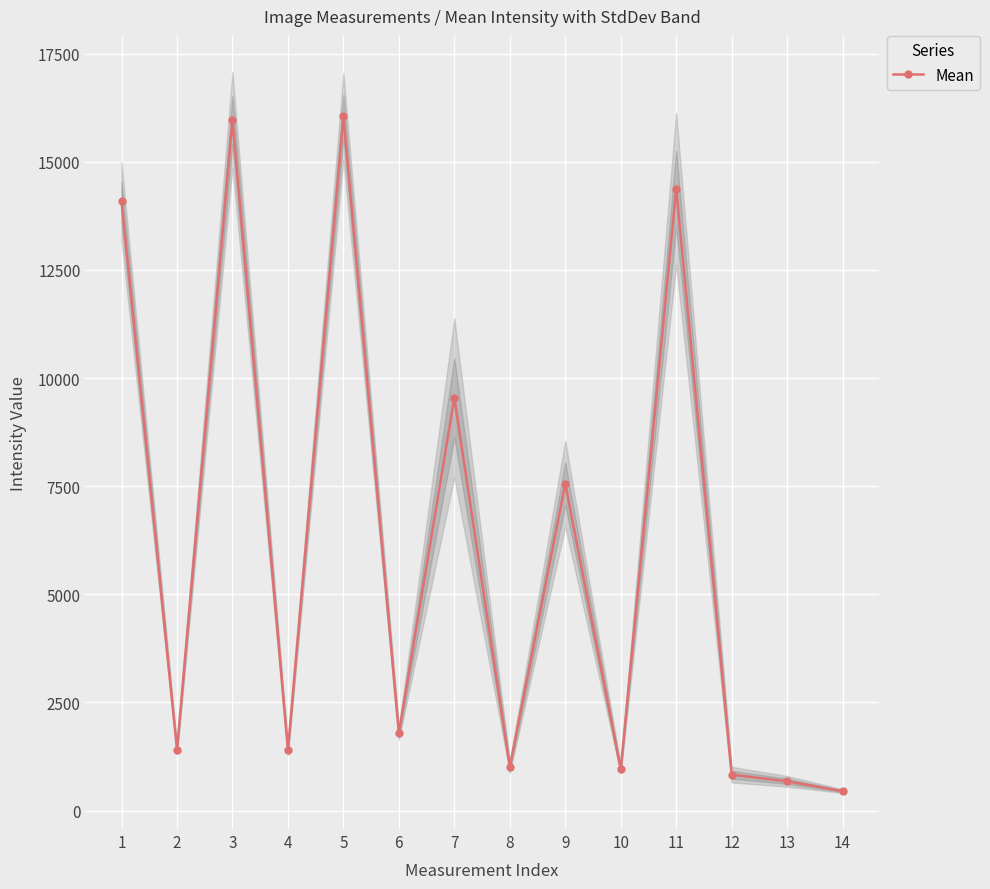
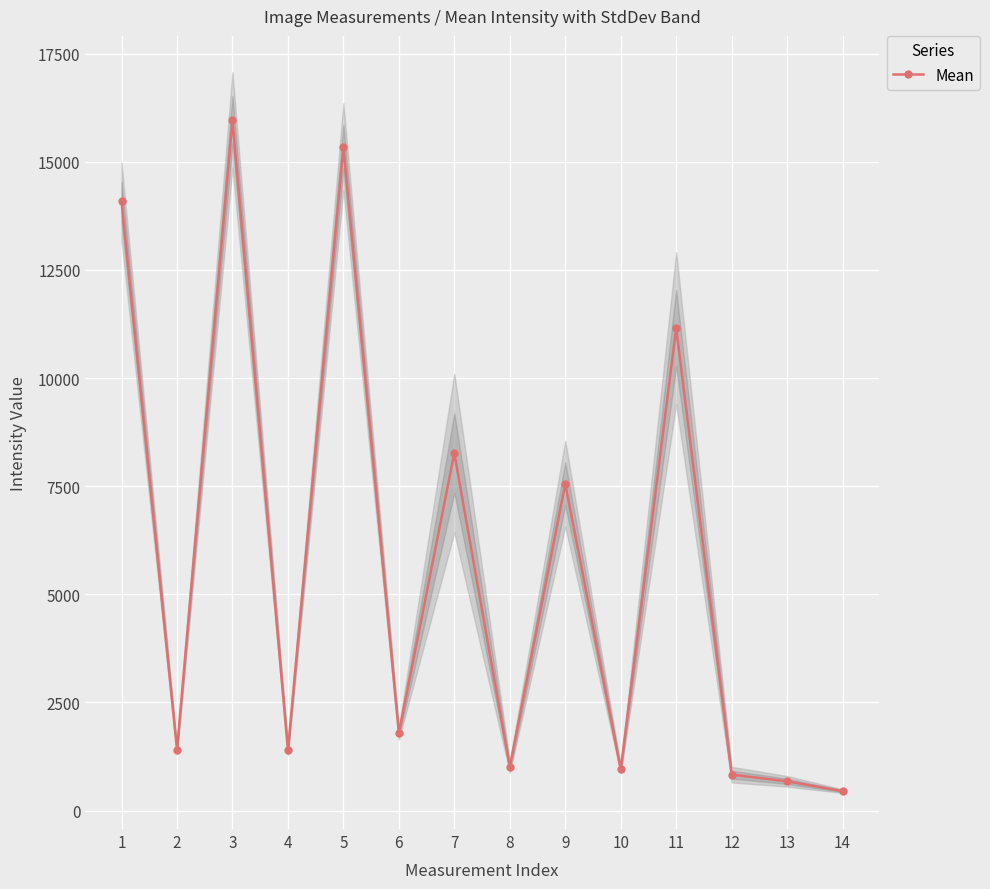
  {
    "Mean": {
      "1": 14100,
      "3": 16000,
-     "5": 16000,
+     "5": 15300,
      "6": 1800,
-     "7": 9500,
+     "7": 8300,
      "8": 1000,
      "9": 7600,
-     "11": 14400,
+     "11": 11200,
      "12": 800,
      "13": 700
    }
  }
